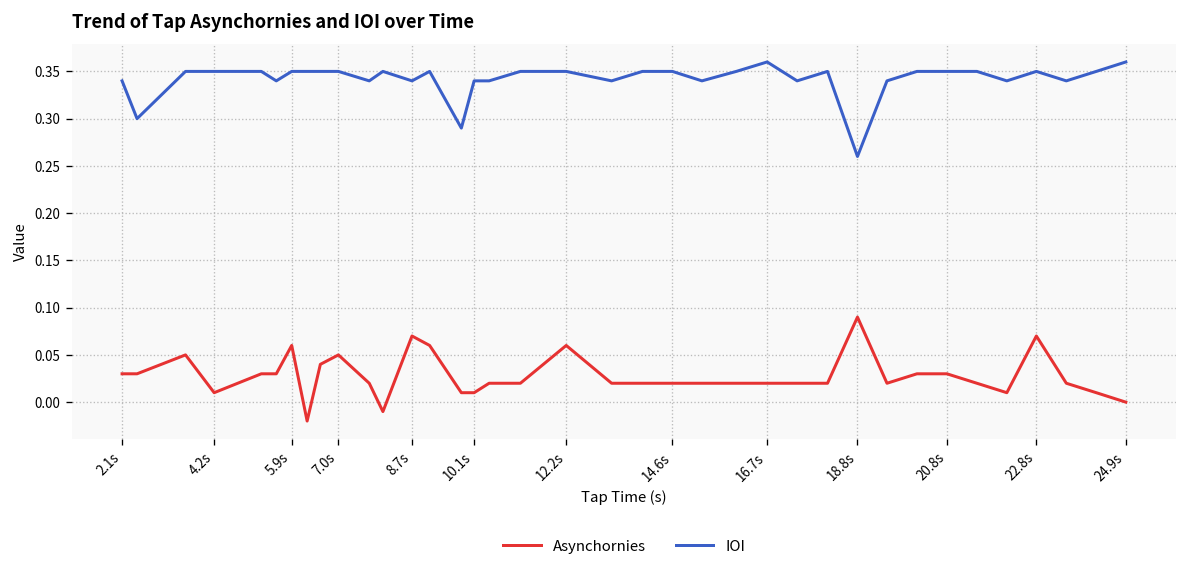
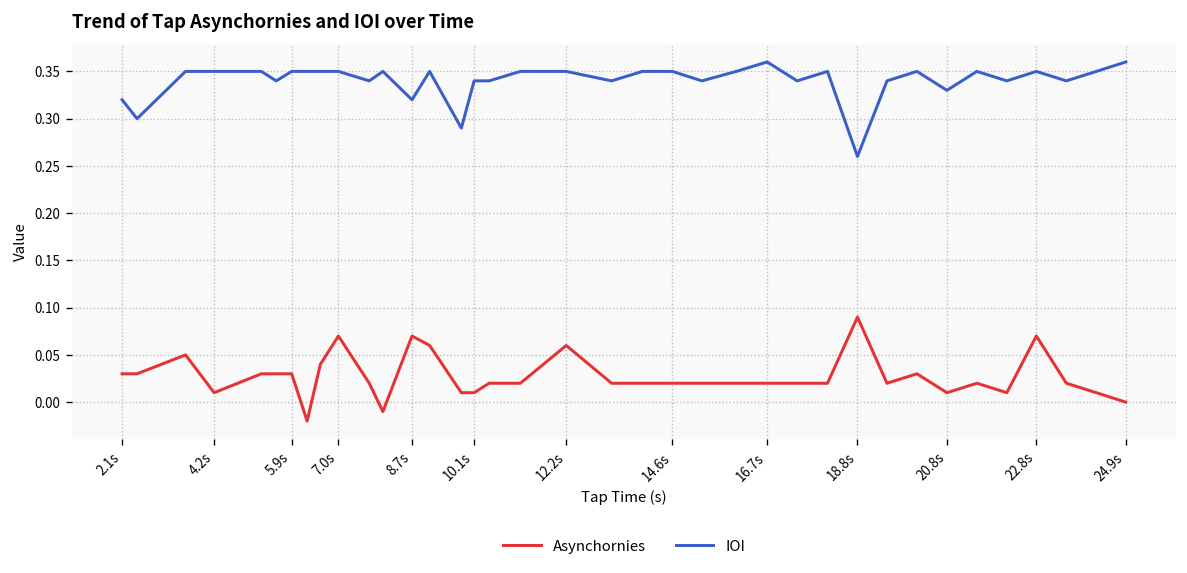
  {
    "Asynchornies": {
      "2.1s": 0.03,
      "4.2s": 0.01,
-     "5.9s": 0.06,
-     "7.0s": 0.05,
+     "5.9s": 0.03,
+     "7.0s": 0.07,
      "8.7s": 0.07,
      "10.1s": 0.01,
      "12.2s": 0.06,
      "14.6s": 0.02,
      "16.7s": 0.02,
      "18.8s": 0.09,
-     "20.8s": 0.03,
+     "20.8s": 0.01,
      "22.8s": 0.07,
      "24.9s": 0.00
    },
    "IOI": {
-     "2.1s": 0.34,
+     "2.1s": 0.32,
      "4.2s": 0.35,
      "5.9s": 0.35,
      "7.0s": 0.35,
-     "8.7s": 0.34,
+     "8.7s": 0.32,
      "10.1s": 0.34,
      "12.2s": 0.35,
      "14.6s": 0.35,
      "16.7s": 0.36,
      "18.8s": 0.26,
-     "20.8s": 0.35,
+     "20.8s": 0.33,
      "22.8s": 0.35,
      "24.9s": 0.36
    }
  }
